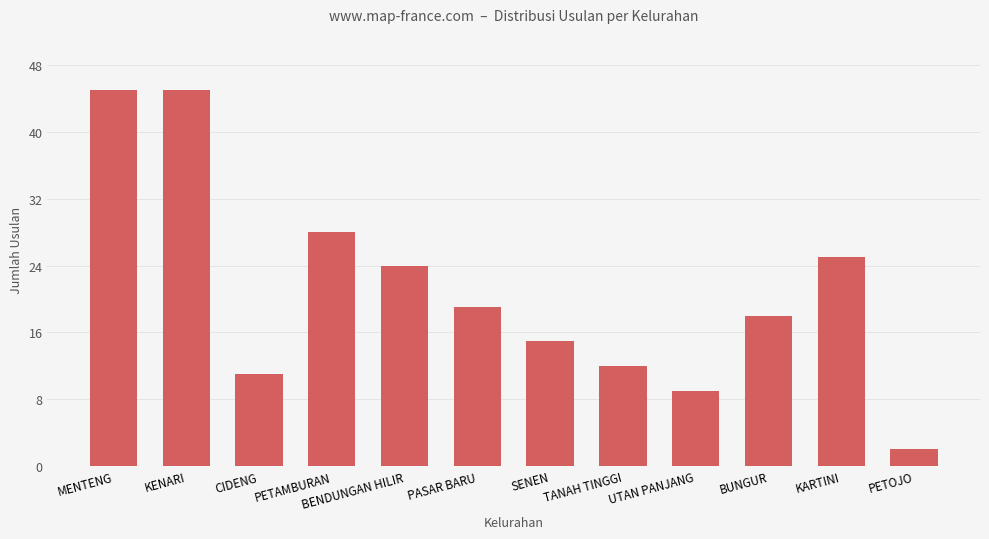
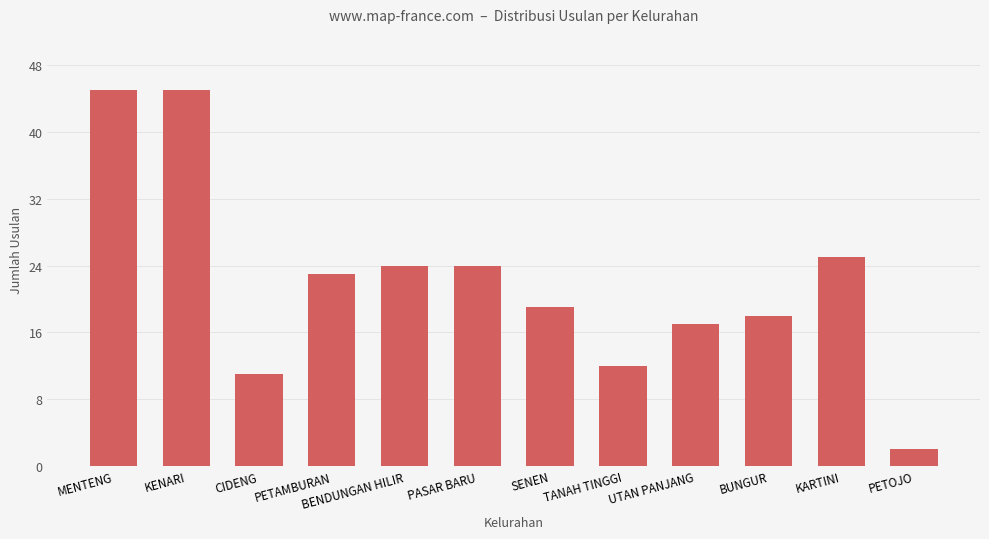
  {
    "MENTENG": 45,
    "KENARI": 45,
    "CIDENG": 11,
-   "PETAMBURAN": 28,
+   "PETAMBURAN": 23,
    "BENDUNGAN HILIR": 24,
-   "PASAR BARU": 19,
-   "SENEN": 15,
+   "PASAR BARU": 24,
+   "SENEN": 19,
    "TANAH TINGGI": 12,
-   "UTAN PANJANG": 9,
+   "UTAN PANJANG": 17,
    "BUNGUR": 18,
    "KARTINI": 25,
    "PETOJO": 2
  }
